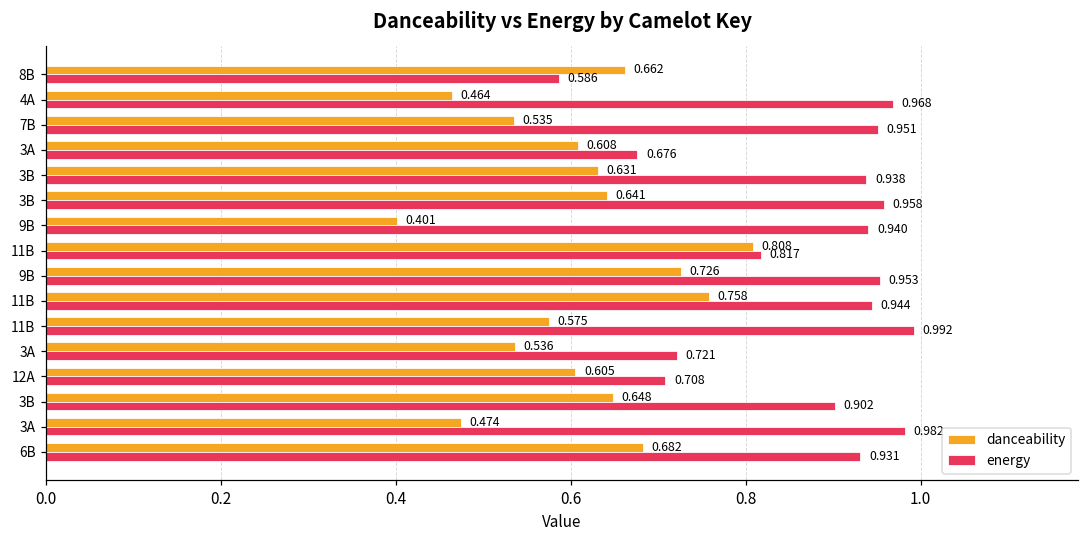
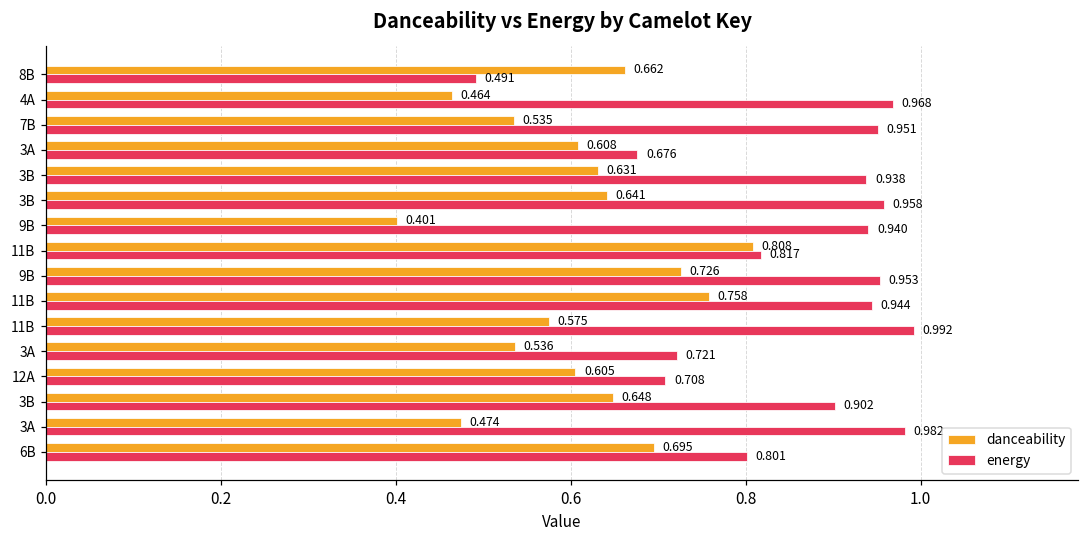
  {
    "danceability": {
      "8B": 0.662,
      "4A": 0.464,
      "7B": 0.535,
      "12A": 0.605,
-     "6B": 0.682
+     "6B": 0.695
    },
    "energy": {
-     "8B": 0.586,
+     "8B": 0.491,
      "4A": 0.968,
      "7B": 0.951,
      "12A": 0.708,
-     "6B": 0.931
+     "6B": 0.801
    }
  }
